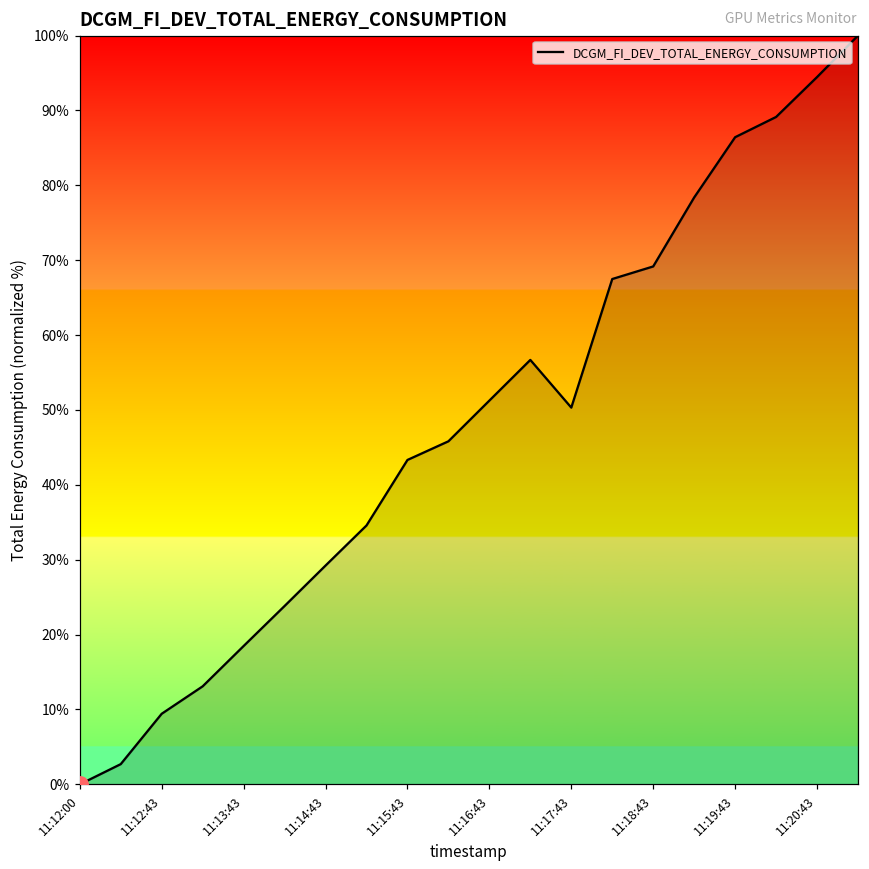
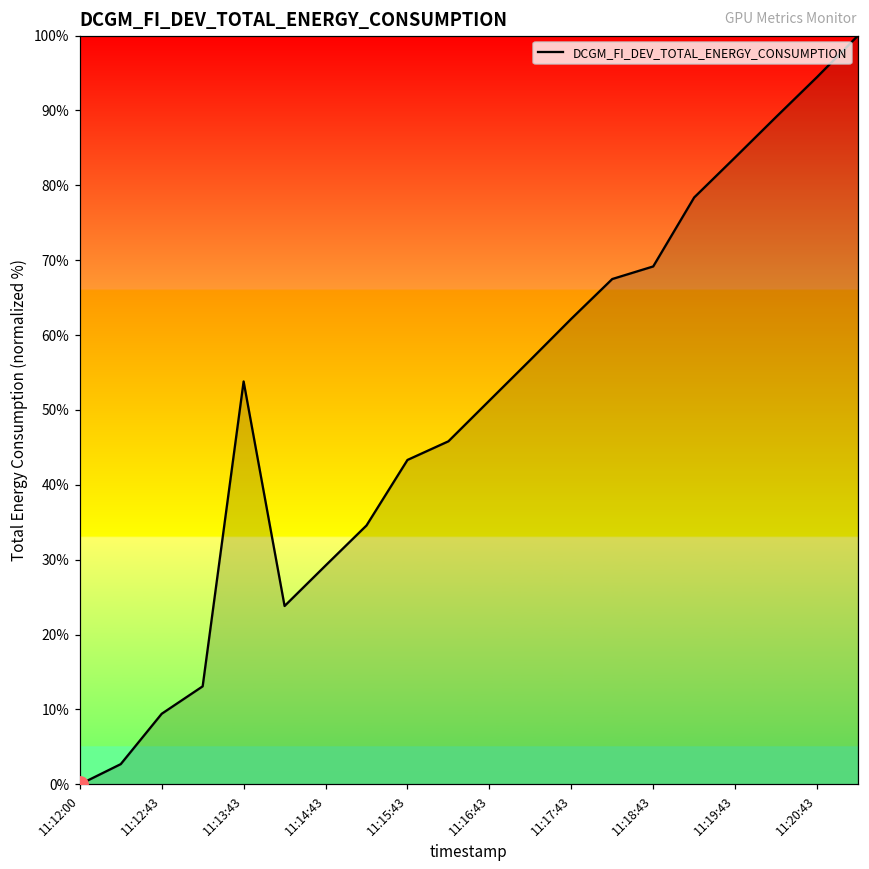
  {
    "DCGM_FI_DEV_TOTAL_ENERGY_CONSUMPTION": {
      "11:12:43": "9%",
-     "11:13:43": "18%",
+     "11:13:43": "54%",
      "11:14:43": "29%",
      "11:15:43": "43%",
      "11:16:43": "51%",
-     "11:17:43": "50%",
+     "11:17:43": "62%",
      "11:18:43": "69%",
-     "11:19:43": "86%",
+     "11:19:43": "84%",
      "11:20:43": "94%"
    }
  }
